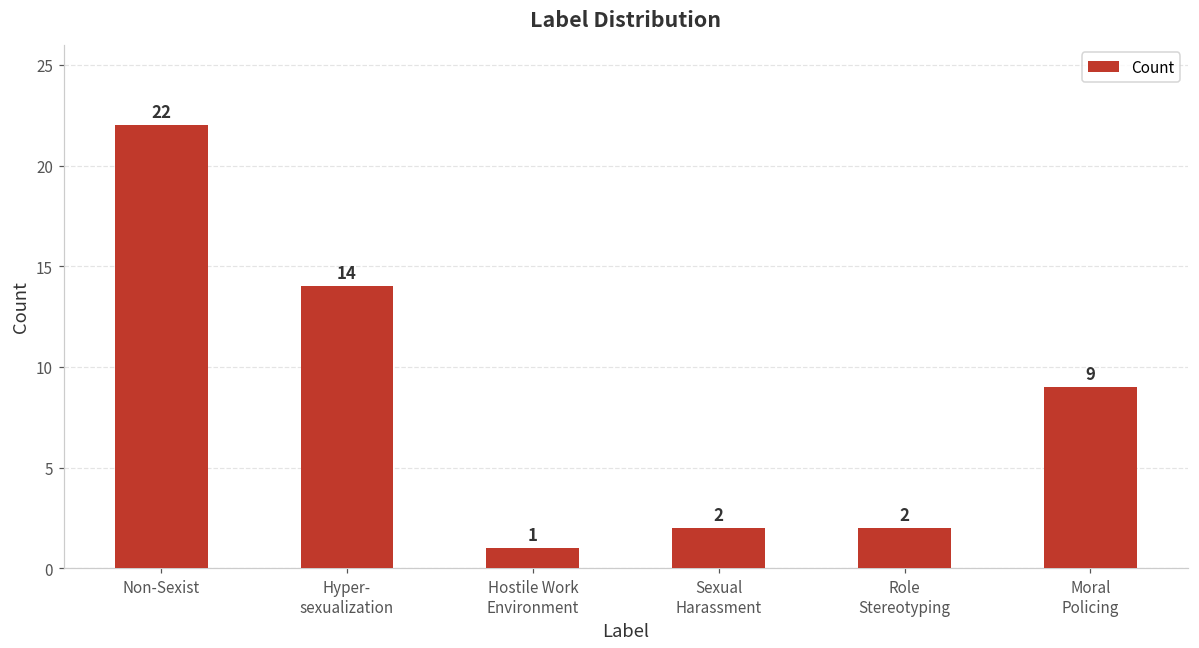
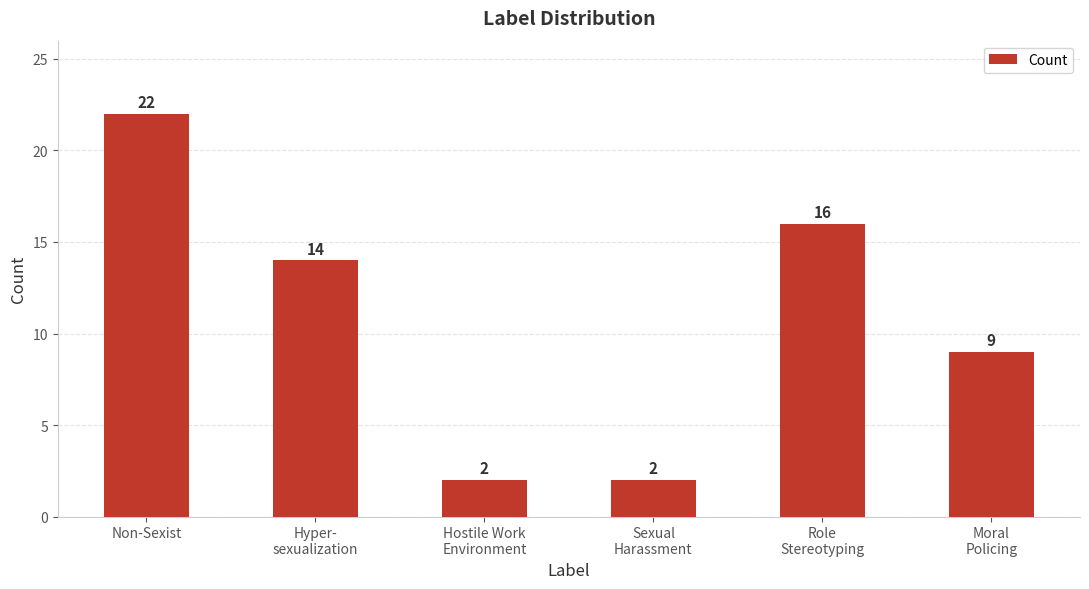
  {
    "Non-Sexist": 22,
    "Hyper- sexualization": 14,
-   "Hostile Work Environment": 1,
+   "Hostile Work Environment": 2,
    "Sexual Harassment": 2,
-   "Role Stereotyping": 2,
+   "Role Stereotyping": 16,
    "Moral Policing": 9
  }
